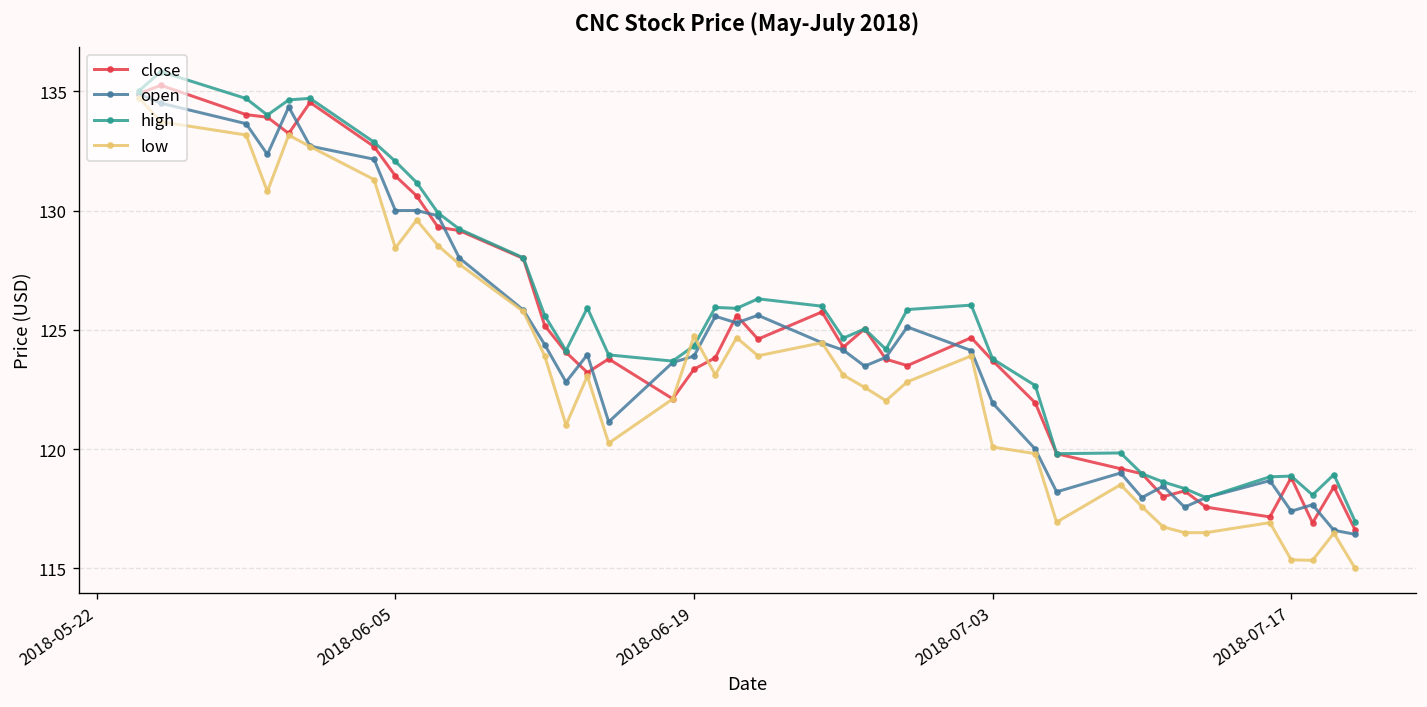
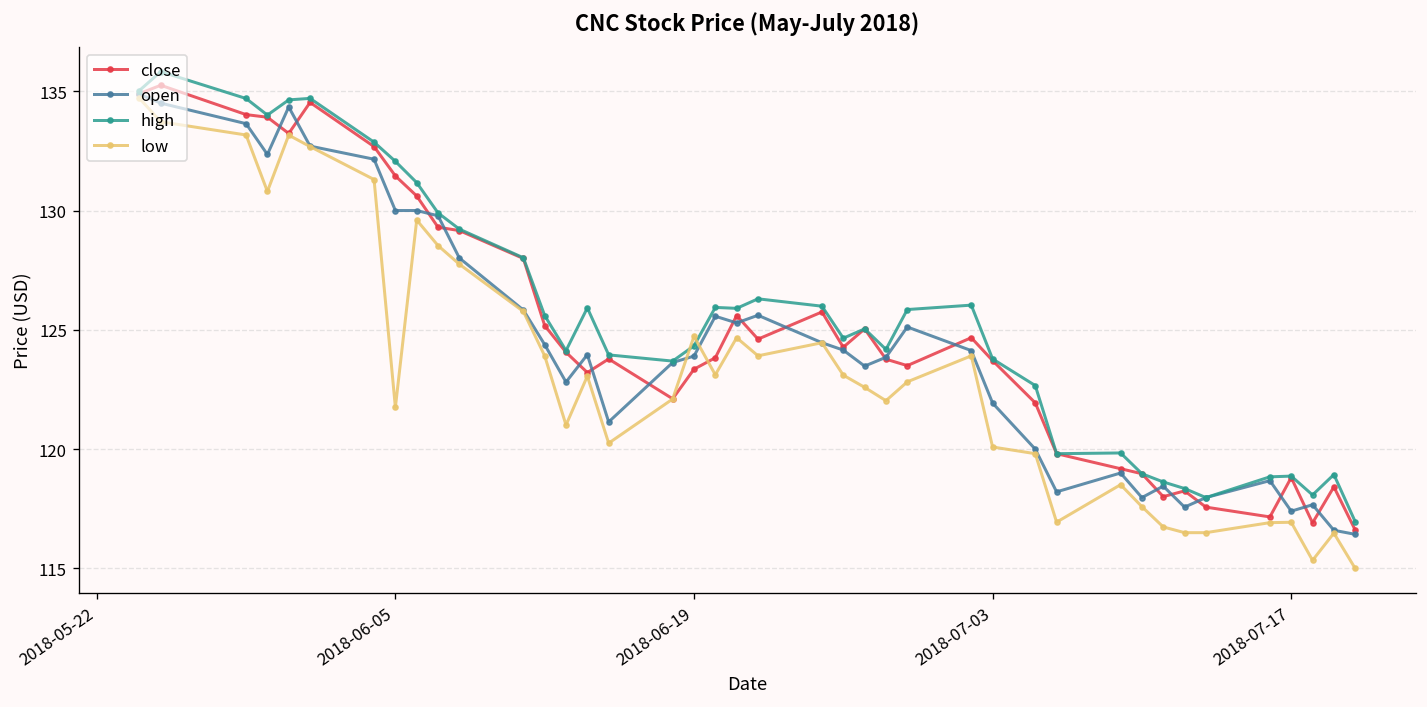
  {
    "close": {
      "2018-06-05": 131.5,
      "2018-06-19": 123.4
    },
    "low": {
-     "2018-06-05": 128.4,
+     "2018-06-05": 121.8,
      "2018-06-19": 124.7,
      "2018-07-03": 120.1,
-     "2018-07-17": 115.4
+     "2018-07-17": 116.9
    }
  }
